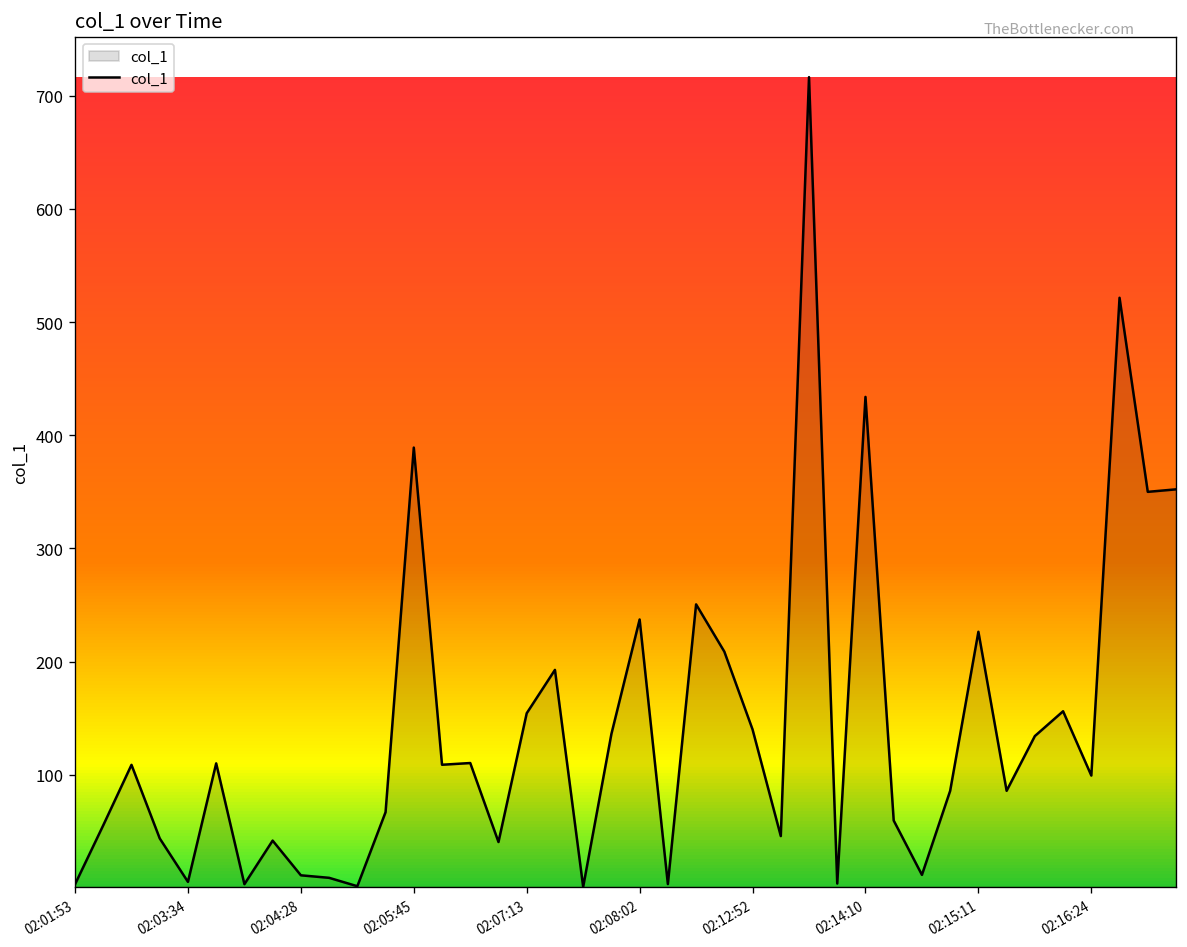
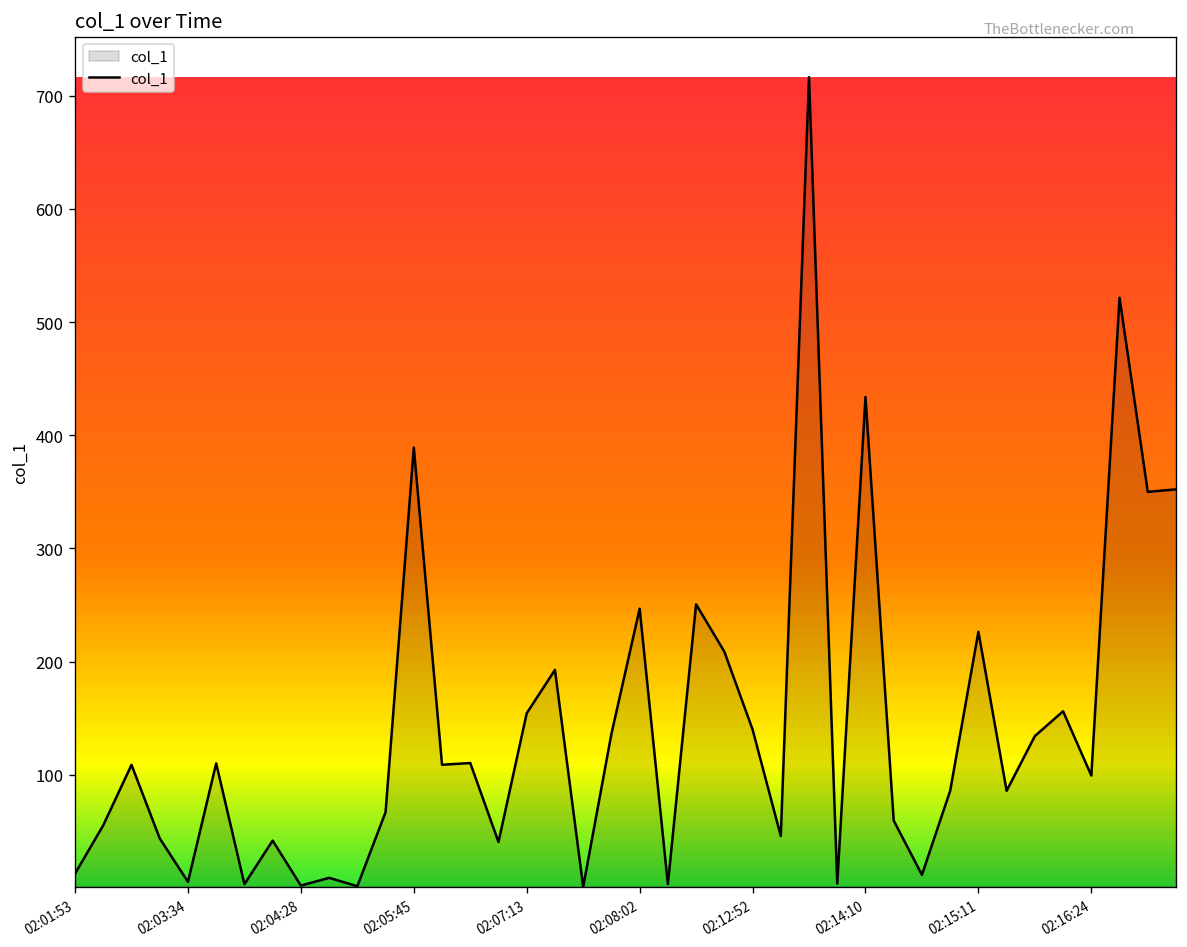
  {
-   "02:01:53": 0,
-   "02:04:28": 10,
+   "02:01:53": 10,
+   "02:04:28": 0,
    "02:05:45": 390,
    "02:07:13": 150,
-   "02:08:02": 240,
+   "02:08:02": 250,
    "02:12:52": 140,
    "02:14:10": 430,
    "02:15:11": 230,
    "02:16:24": 100
  }
